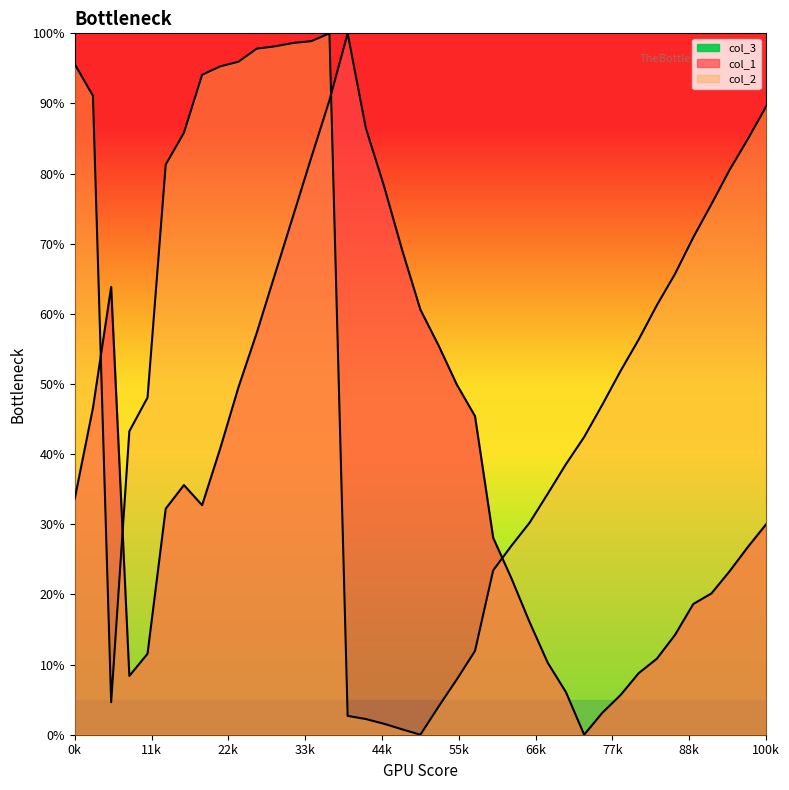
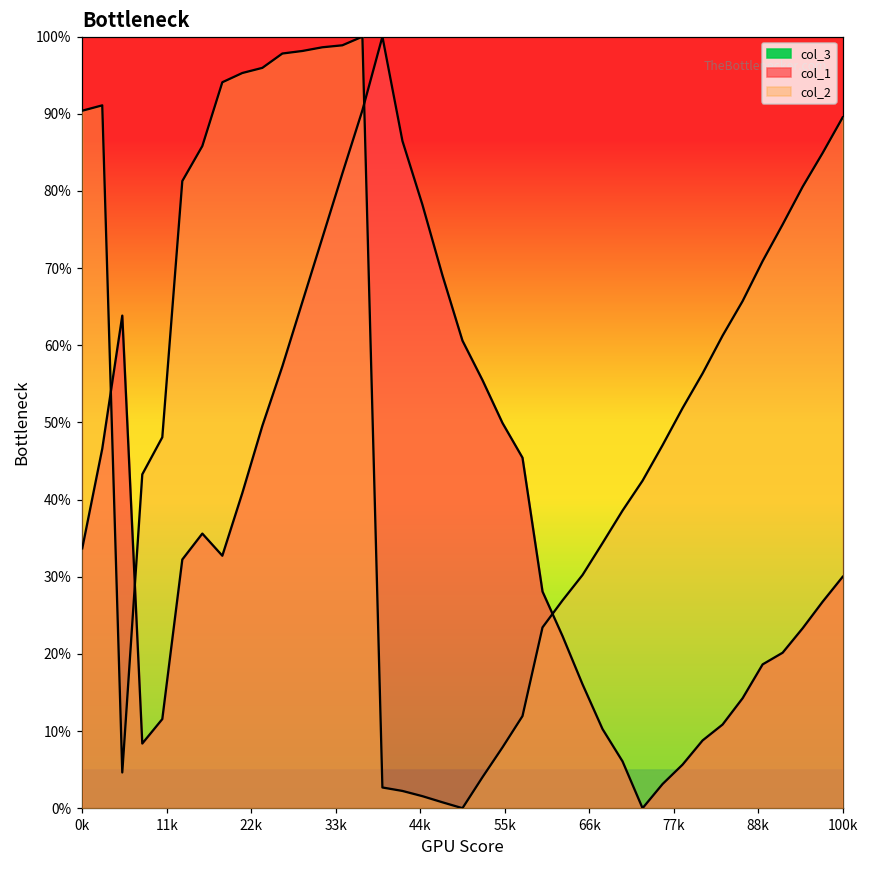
  {
    "col_3": {
      "0k": "5%",
      "100k": "5%"
    },
    "col_1": {
      "0k": "34%",
      "100k": "30%"
    },
    "col_2": {
-     "0k": "96%",
+     "0k": "90%",
      "100k": "90%"
    }
  }
